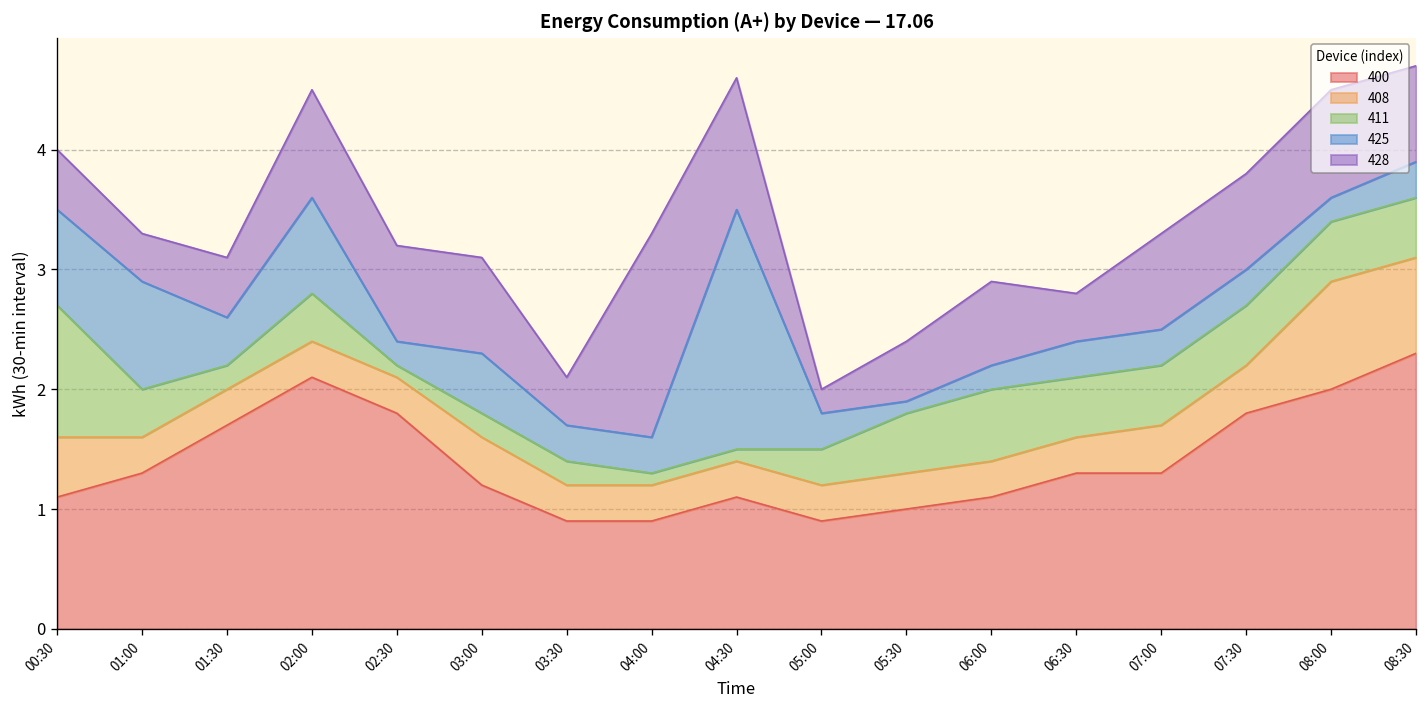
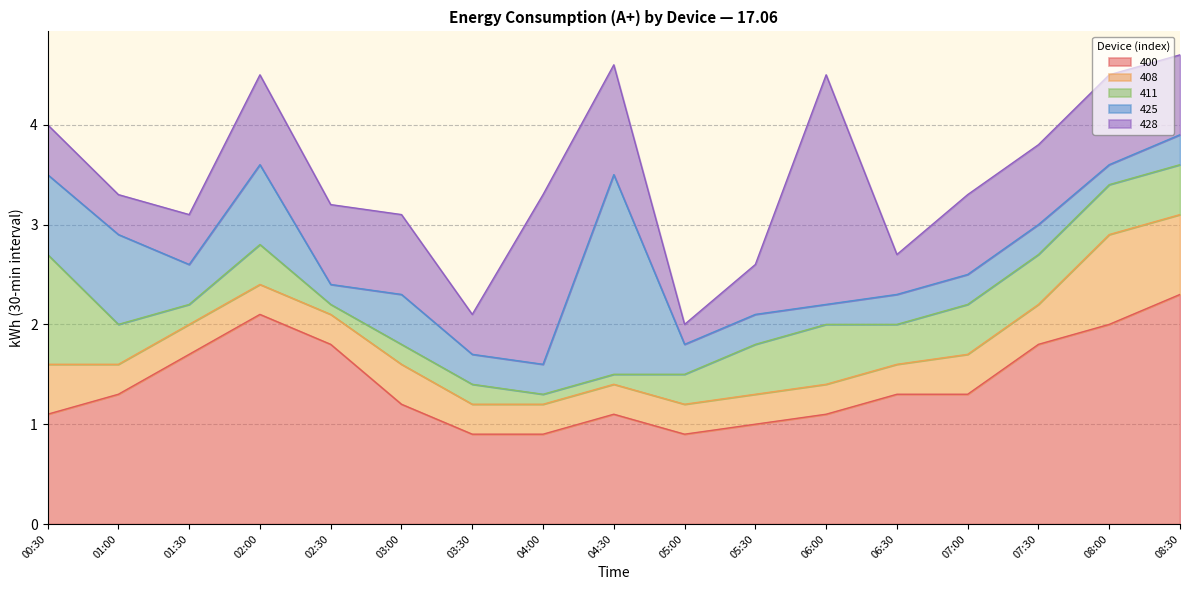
  {
    "411": {
      "00:30": 1.1,
      "01:00": 0.4,
      "01:30": 0.2,
      "02:00": 0.4,
      "02:30": 0.1,
      "03:00": 0.2,
      "03:30": 0.2,
      "04:00": 0.1,
      "04:30": 0.1,
      "05:00": 0.3,
      "05:30": 0.5,
      "06:00": 0.6,
-     "06:30": 0.5,
+     "06:30": 0.4,
      "07:00": 0.5,
      "07:30": 0.5,
      "08:00": 0.5,
      "08:30": 0.5
    },
    "425": {
      "00:30": 0.8,
      "01:00": 0.9,
      "01:30": 0.4,
      "02:00": 0.8,
      "02:30": 0.2,
      "03:00": 0.5,
      "03:30": 0.3,
      "04:00": 0.3,
      "04:30": 2.0,
      "05:00": 0.3,
-     "05:30": 0.1,
+     "05:30": 0.3,
      "06:00": 0.2,
      "06:30": 0.3,
      "07:00": 0.3,
      "07:30": 0.3,
      "08:00": 0.2,
      "08:30": 0.3
    },
    "428": {
      "00:30": 0.5,
      "01:00": 0.4,
      "01:30": 0.5,
      "02:00": 0.9,
      "02:30": 0.8,
      "03:00": 0.8,
      "03:30": 0.4,
      "04:00": 1.7,
      "04:30": 1.1,
      "05:00": 0.2,
      "05:30": 0.5,
-     "06:00": 0.7,
+     "06:00": 2.3,
      "06:30": 0.4,
      "07:00": 0.8,
      "07:30": 0.8,
      "08:30": 0.8
    }
  }
